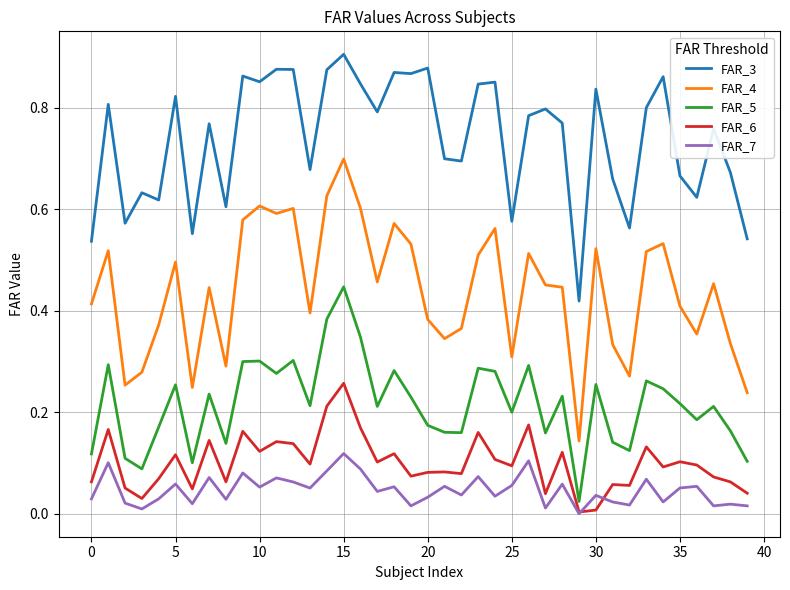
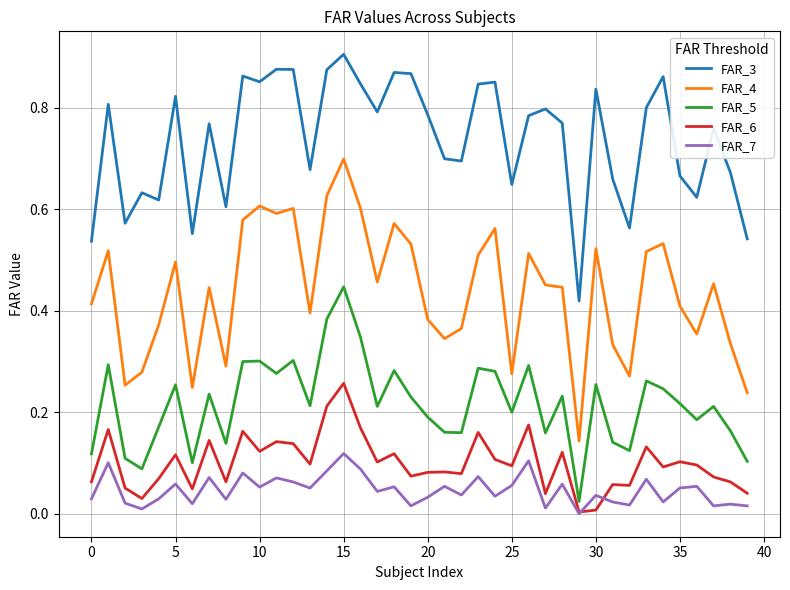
  {
    "FAR_3": {
      "0": 0.54,
      "5": 0.82,
      "10": 0.85,
      "15": 0.91,
-     "20": 0.88,
-     "25": 0.58,
+     "20": 0.79,
+     "25": 0.65,
      "30": 0.84,
      "35": 0.67
    },
    "FAR_4": {
      "0": 0.41,
      "5": 0.50,
      "10": 0.61,
      "15": 0.70,
      "20": 0.38,
-     "25": 0.31,
+     "25": 0.28,
      "30": 0.52,
      "35": 0.41
    },
    "FAR_5": {
      "0": 0.12,
      "5": 0.25,
      "10": 0.30,
      "15": 0.45,
-     "20": 0.17,
+     "20": 0.19,
      "25": 0.20,
      "30": 0.25,
      "35": 0.22
    },
    "FAR_6": {
      "0": 0.06,
      "5": 0.12,
      "10": 0.12,
      "15": 0.26,
      "20": 0.08,
      "25": 0.09,
      "30": 0.01,
      "35": 0.10
    },
    "FAR_7": {
      "0": 0.03,
      "5": 0.06,
      "10": 0.05,
      "15": 0.12,
      "20": 0.03,
      "25": 0.06,
      "30": 0.04,
      "35": 0.05
    }
  }
